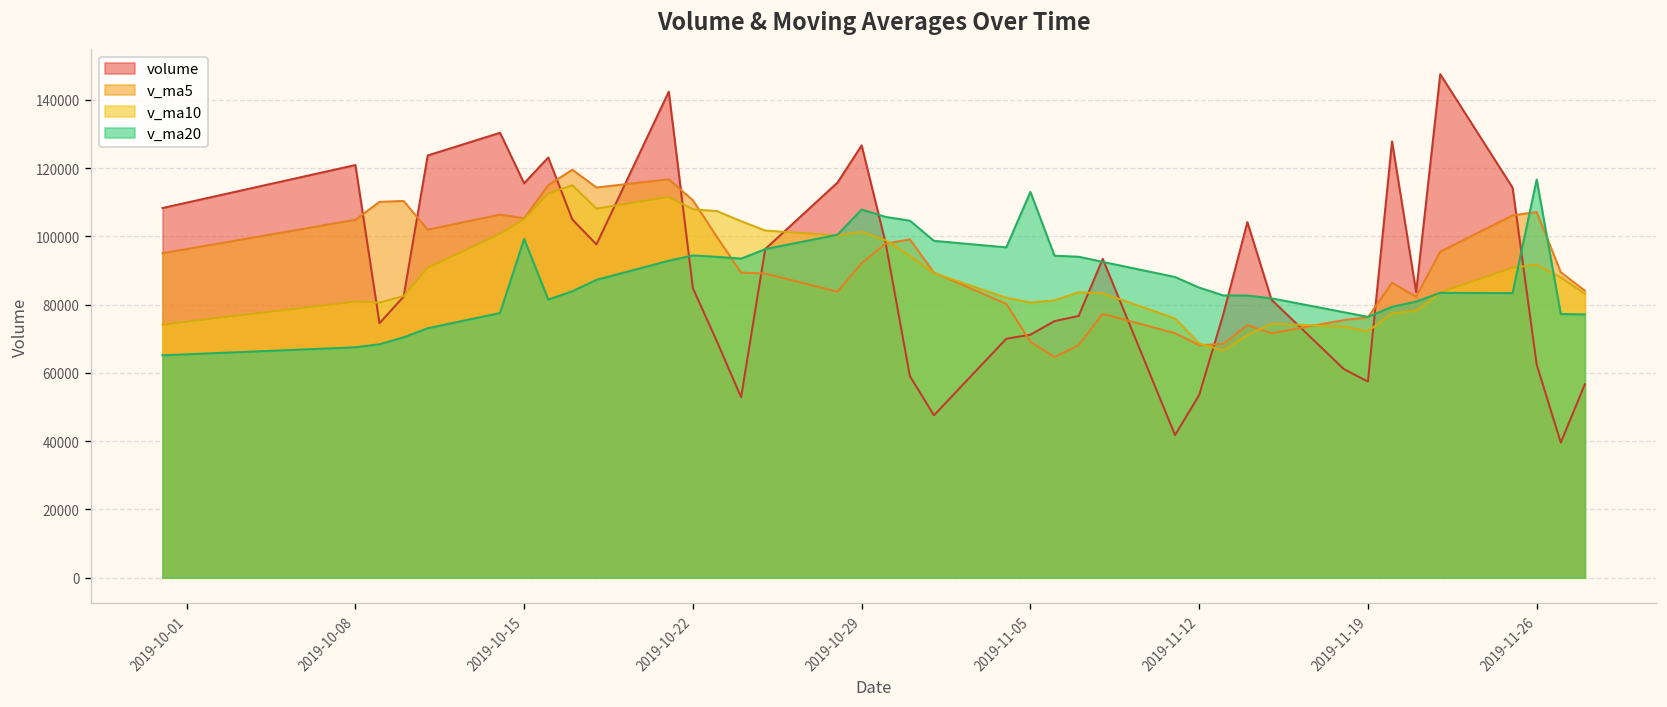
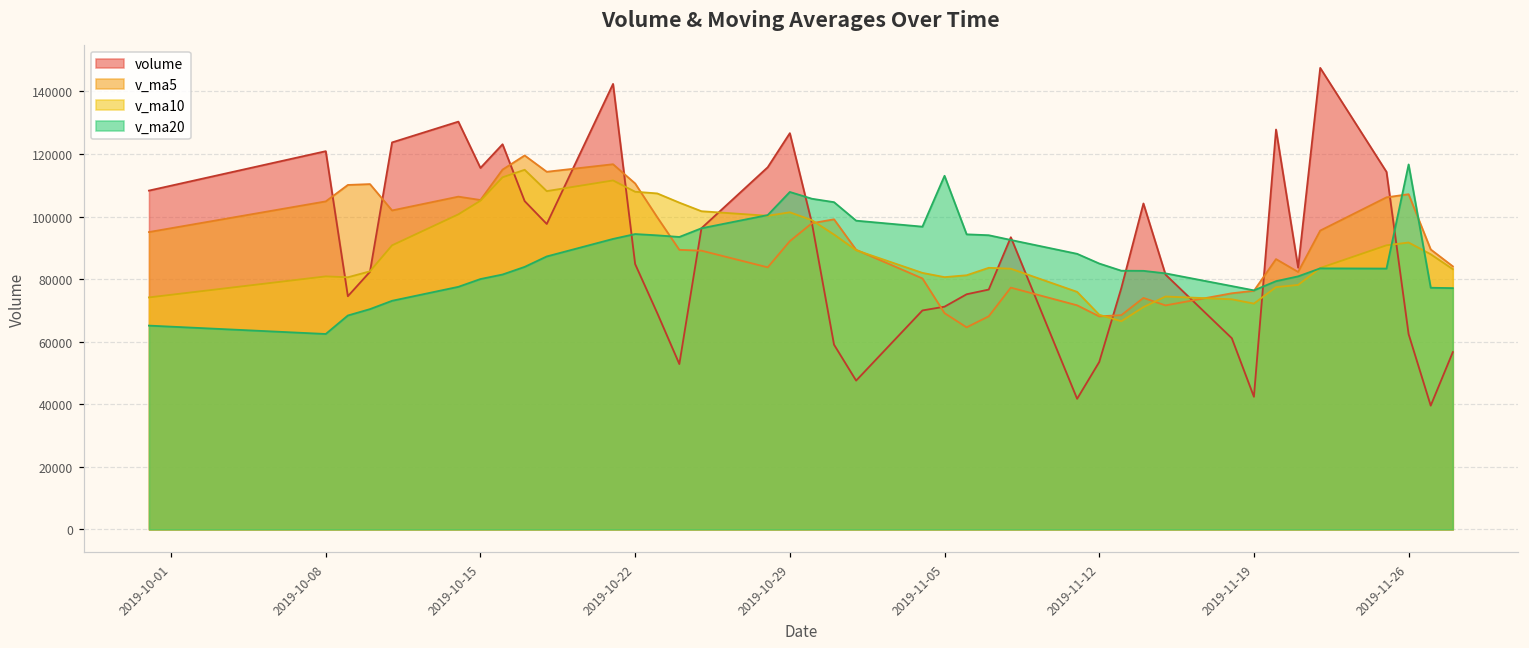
  {
    "volume": {
      "2019-10-08": 121000,
      "2019-10-15": 116000,
      "2019-10-22": 85000,
      "2019-10-29": 127000,
      "2019-11-05": 71000,
      "2019-11-12": 54000,
-     "2019-11-19": 57000,
+     "2019-11-19": 42000,
      "2019-11-26": 62000
    },
    "v_ma20": {
-     "2019-10-08": 67000,
-     "2019-10-15": 99000,
+     "2019-10-08": 62000,
+     "2019-10-15": 80000,
      "2019-10-22": 94000,
      "2019-10-29": 108000,
      "2019-11-05": 113000,
      "2019-11-12": 85000,
      "2019-11-26": 117000
    }
  }
